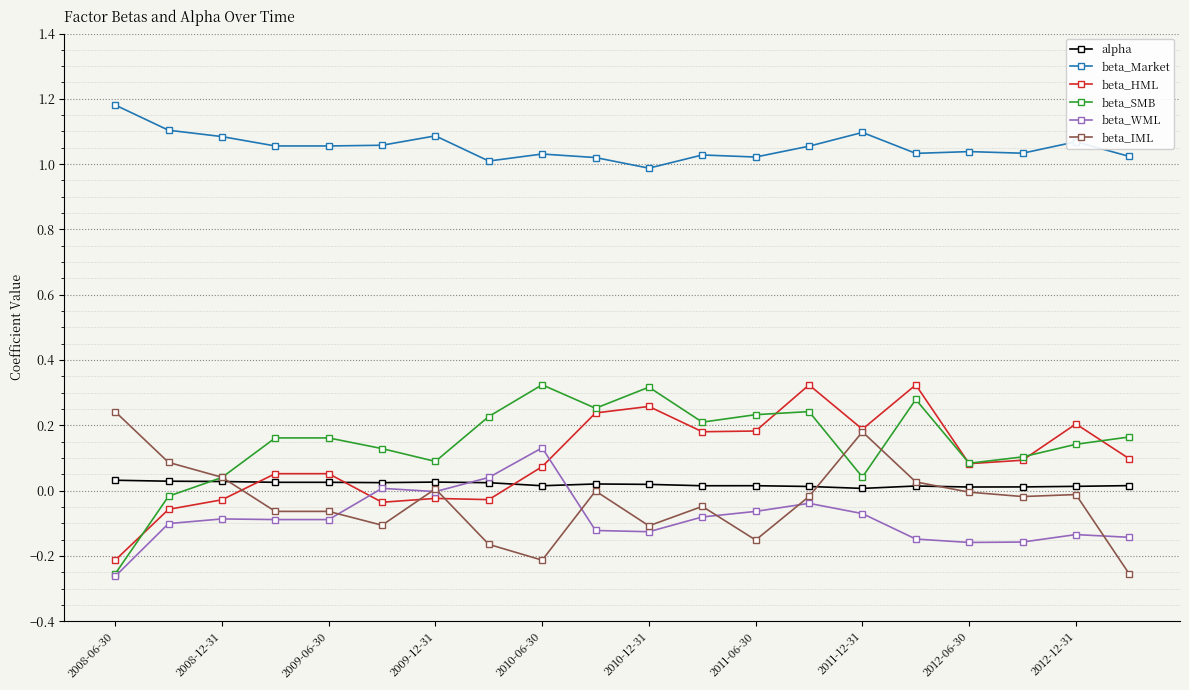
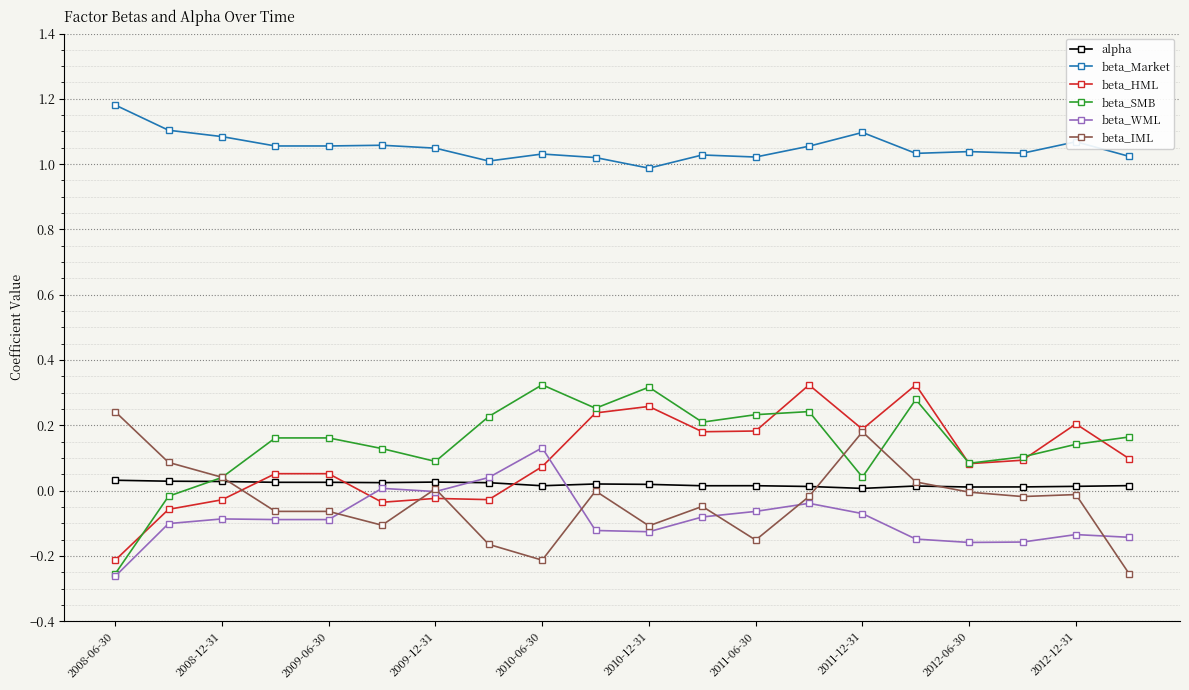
  {
    "alpha": {
      "2008-06-30": 0.03,
      "2008-12-31": 0.03,
      "2009-06-30": 0.03,
      "2009-12-31": 0.03,
      "2010-06-30": 0.01,
      "2010-12-31": 0.02,
      "2011-06-30": 0.02,
      "2011-12-31": 0.01,
      "2012-06-30": 0.01,
      "2012-12-31": 0.01
    },
    "beta_Market": {
      "2008-06-30": 1.18,
      "2008-12-31": 1.08,
      "2009-06-30": 1.06,
-     "2009-12-31": 1.09,
+     "2009-12-31": 1.05,
      "2010-06-30": 1.03,
      "2010-12-31": 0.99,
      "2011-06-30": 1.02,
      "2011-12-31": 1.10,
      "2012-06-30": 1.04
    },
    "beta_HML": {
      "2008-06-30": -0.21,
      "2008-12-31": -0.03,
      "2009-06-30": 0.05,
      "2009-12-31": -0.02,
      "2010-06-30": 0.07,
      "2010-12-31": 0.26,
      "2011-06-30": 0.18,
      "2011-12-31": 0.19,
      "2012-12-31": 0.20
    },
    "beta_SMB": {
      "2009-06-30": 0.16,
      "2009-12-31": 0.09,
      "2010-06-30": 0.32,
      "2010-12-31": 0.32,
      "2011-06-30": 0.23,
      "2011-12-31": 0.04,
      "2012-12-31": 0.14
    },
    "beta_WML": {
      "2008-12-31": -0.09,
      "2009-06-30": -0.09,
      "2009-12-31": 0.00,
      "2010-06-30": 0.13,
      "2010-12-31": -0.13,
      "2011-06-30": -0.06,
      "2011-12-31": -0.07,
      "2012-06-30": -0.16,
      "2012-12-31": -0.13
    },
    "beta_IML": {
      "2008-06-30": 0.24,
      "2009-06-30": -0.06,
      "2009-12-31": 0.01,
      "2010-06-30": -0.21,
      "2010-12-31": -0.11,
      "2011-06-30": -0.15,
      "2011-12-31": 0.18,
      "2012-06-30": 0.00,
      "2012-12-31": -0.01
    }
  }
